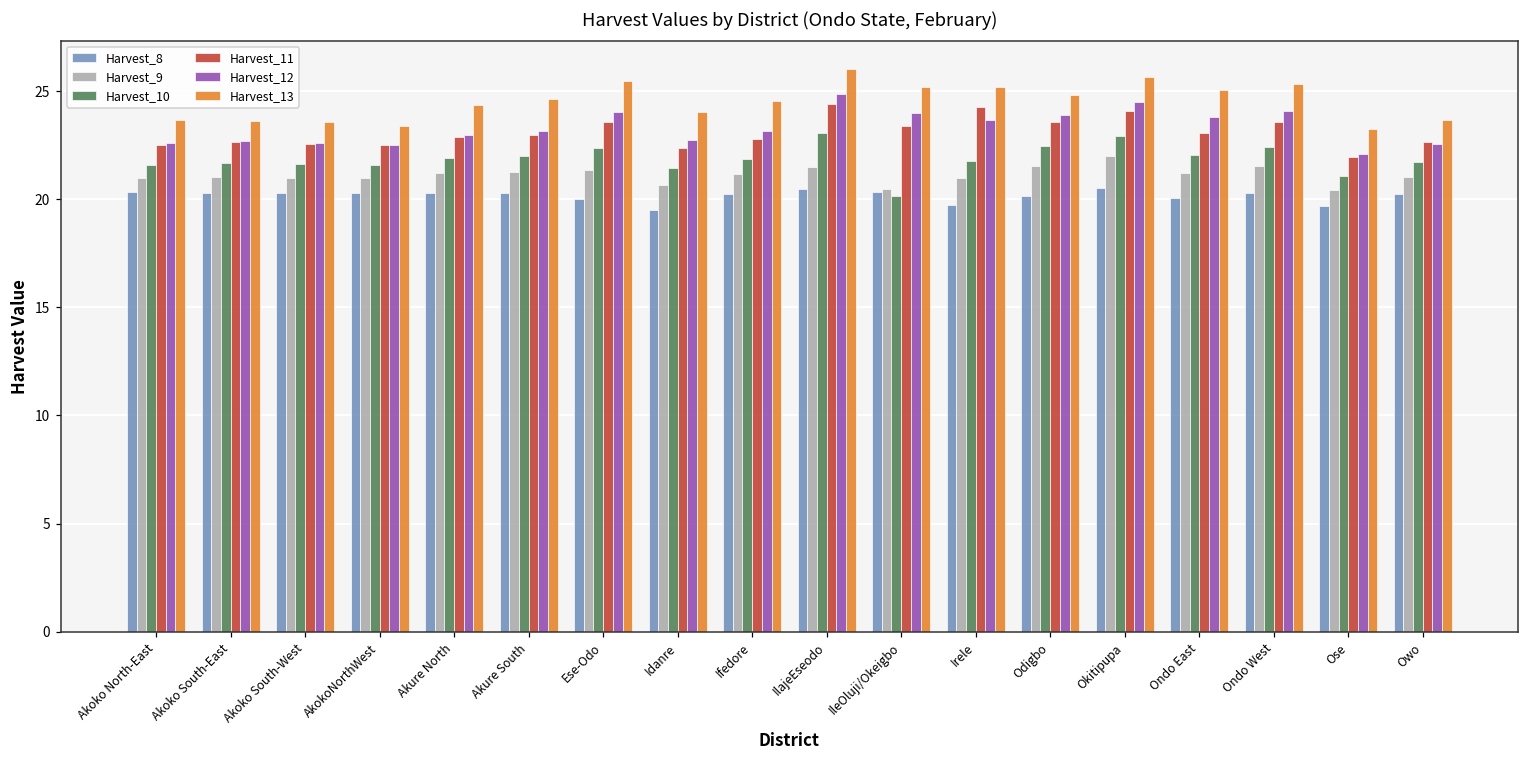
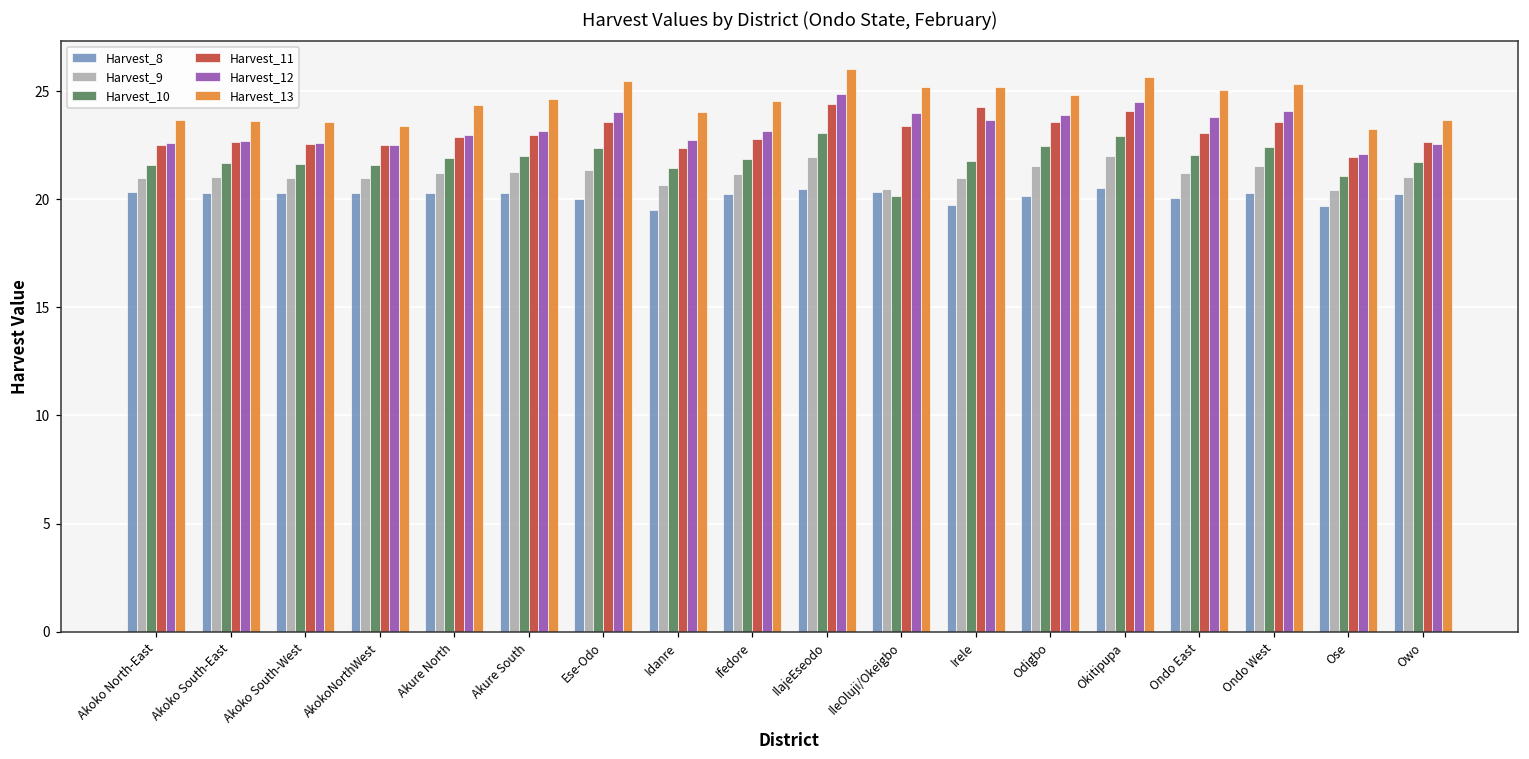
  {
    "Harvest_8": {
      "Akoko North-East": 20.4,
      "Akoko South-East": 20.3,
      "Akoko South-West": 20.3,
      "AkokoNorthWest": 20.3,
      "Akure North": 20.3,
      "Akure South": 20.3,
      "Ese-Odo": 20.0,
      "Idanre": 19.5,
      "Ifedore": 20.3,
      "IlajeEseodo": 20.5,
      "IleOluji/Okeigbo": 20.3,
      "Irele": 19.7,
      "Odigbo": 20.1,
      "Okitipupa": 20.5,
      "Ondo East": 20.1,
      "Ondo West": 20.3,
      "Ose": 19.7,
      "Owo": 20.2
    },
    "Harvest_9": {
      "Akoko North-East": 21.0,
      "Akoko South-East": 21.0,
      "Akoko South-West": 21.0,
      "AkokoNorthWest": 21.0,
      "Akure North": 21.2,
      "Akure South": 21.2,
      "Ese-Odo": 21.4,
      "Idanre": 20.6,
      "Ifedore": 21.1,
-     "IlajeEseodo": 21.5,
+     "IlajeEseodo": 21.9,
      "IleOluji/Okeigbo": 20.5,
      "Irele": 21.0,
      "Odigbo": 21.5,
      "Okitipupa": 22.0,
      "Ondo East": 21.2,
      "Ondo West": 21.5,
      "Ose": 20.4,
      "Owo": 21.0
    },
    "Harvest_10": {
      "Akoko North-East": 21.6,
      "Akoko South-East": 21.7,
      "Akoko South-West": 21.6,
      "AkokoNorthWest": 21.6,
      "Akure North": 21.9,
      "Akure South": 22.0,
      "Ese-Odo": 22.4,
      "Idanre": 21.4,
      "Ifedore": 21.8,
      "IlajeEseodo": 23.1,
      "IleOluji/Okeigbo": 20.1,
      "Irele": 21.8,
      "Odigbo": 22.5,
      "Okitipupa": 22.9,
      "Ondo East": 22.0,
      "Ondo West": 22.4,
      "Ose": 21.1,
      "Owo": 21.7
    },
    "Harvest_11": {
      "Akoko North-East": 22.5,
      "Akoko South-East": 22.6,
      "Akoko South-West": 22.6,
      "AkokoNorthWest": 22.5,
      "Akure North": 22.9,
      "Akure South": 22.9,
      "Ese-Odo": 23.6,
      "Idanre": 22.4,
      "Ifedore": 22.8,
      "IlajeEseodo": 24.4,
      "IleOluji/Okeigbo": 23.4,
      "Irele": 24.3,
      "Odigbo": 23.6,
      "Okitipupa": 24.1,
      "Ondo East": 23.1,
      "Ondo West": 23.6,
      "Ose": 22.0,
      "Owo": 22.7
    },
    "Harvest_12": {
      "Akoko North-East": 22.6,
      "Akoko South-East": 22.7,
      "Akoko South-West": 22.6,
      "AkokoNorthWest": 22.5,
      "Akure North": 23.0,
      "Akure South": 23.1,
      "Ese-Odo": 24.0,
      "Idanre": 22.7,
      "Ifedore": 23.2,
      "IlajeEseodo": 24.9,
      "IleOluji/Okeigbo": 24.0,
      "Irele": 23.7,
      "Odigbo": 23.9,
      "Okitipupa": 24.5,
      "Ondo East": 23.8,
      "Ondo West": 24.1,
      "Ose": 22.1,
      "Owo": 22.5
    },
    "Harvest_13": {
      "Akoko North-East": 23.7,
      "Akoko South-East": 23.6,
      "Akoko South-West": 23.6,
      "AkokoNorthWest": 23.4,
      "Akure North": 24.4,
      "Akure South": 24.6,
      "Ese-Odo": 25.5,
      "Idanre": 24.0,
      "Ifedore": 24.5,
      "IlajeEseodo": 26.0,
      "IleOluji/Okeigbo": 25.2,
      "Irele": 25.2,
      "Odigbo": 24.8,
      "Okitipupa": 25.7,
      "Ondo East": 25.0,
      "Ondo West": 25.3,
      "Ose": 23.2,
      "Owo": 23.7
    }
  }
